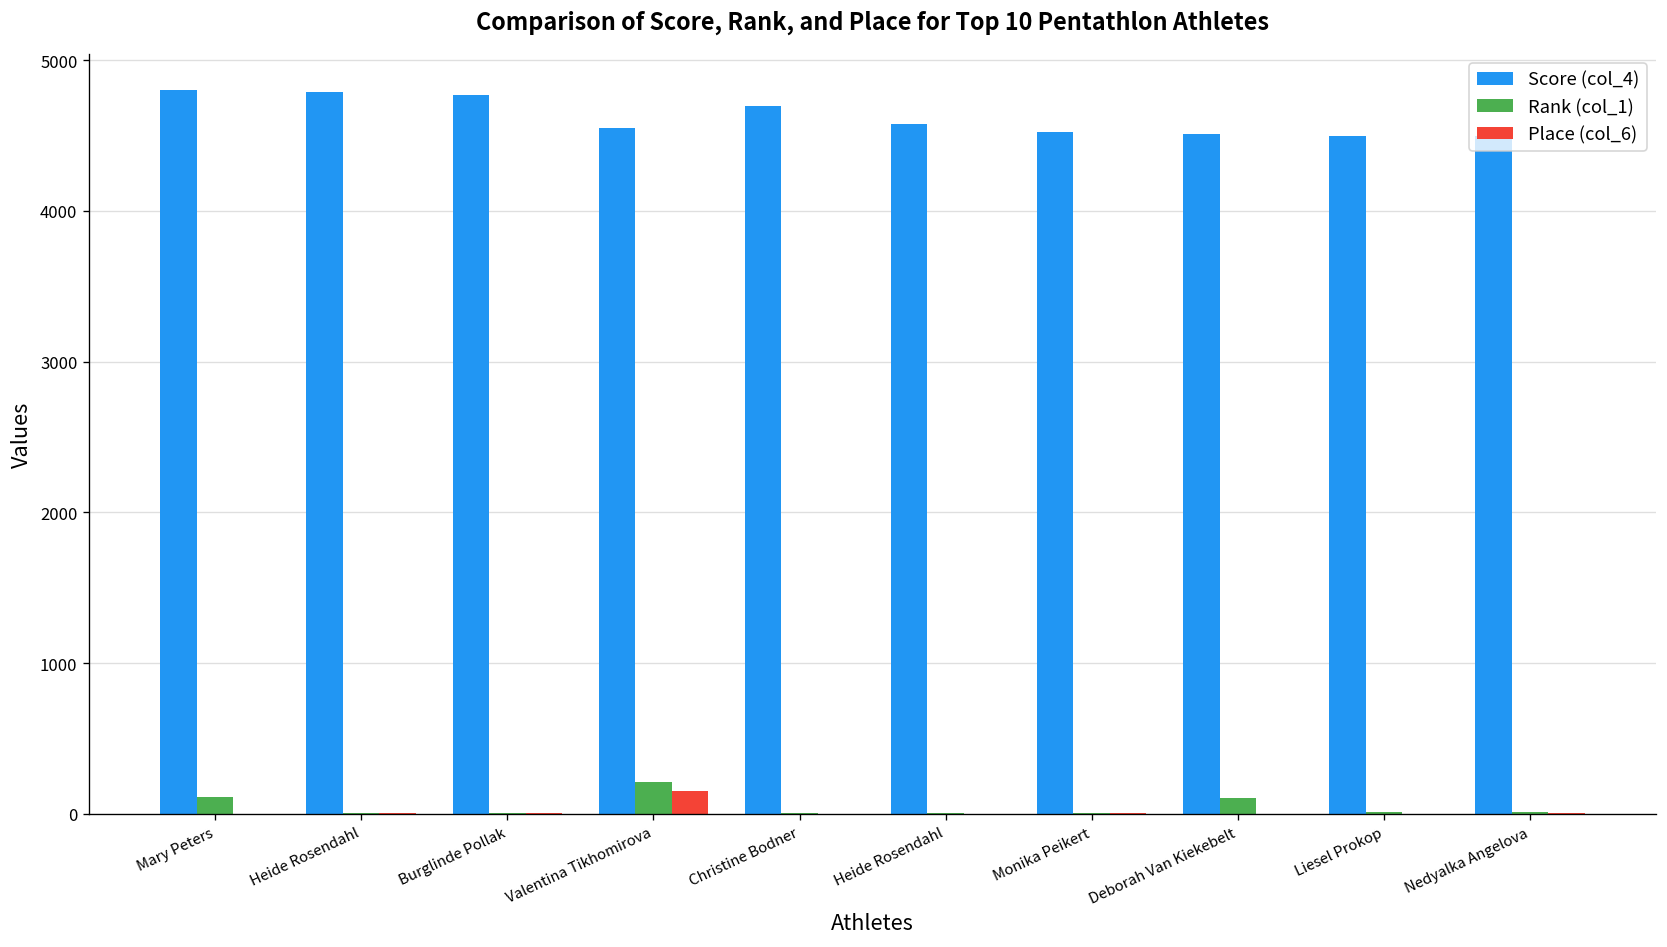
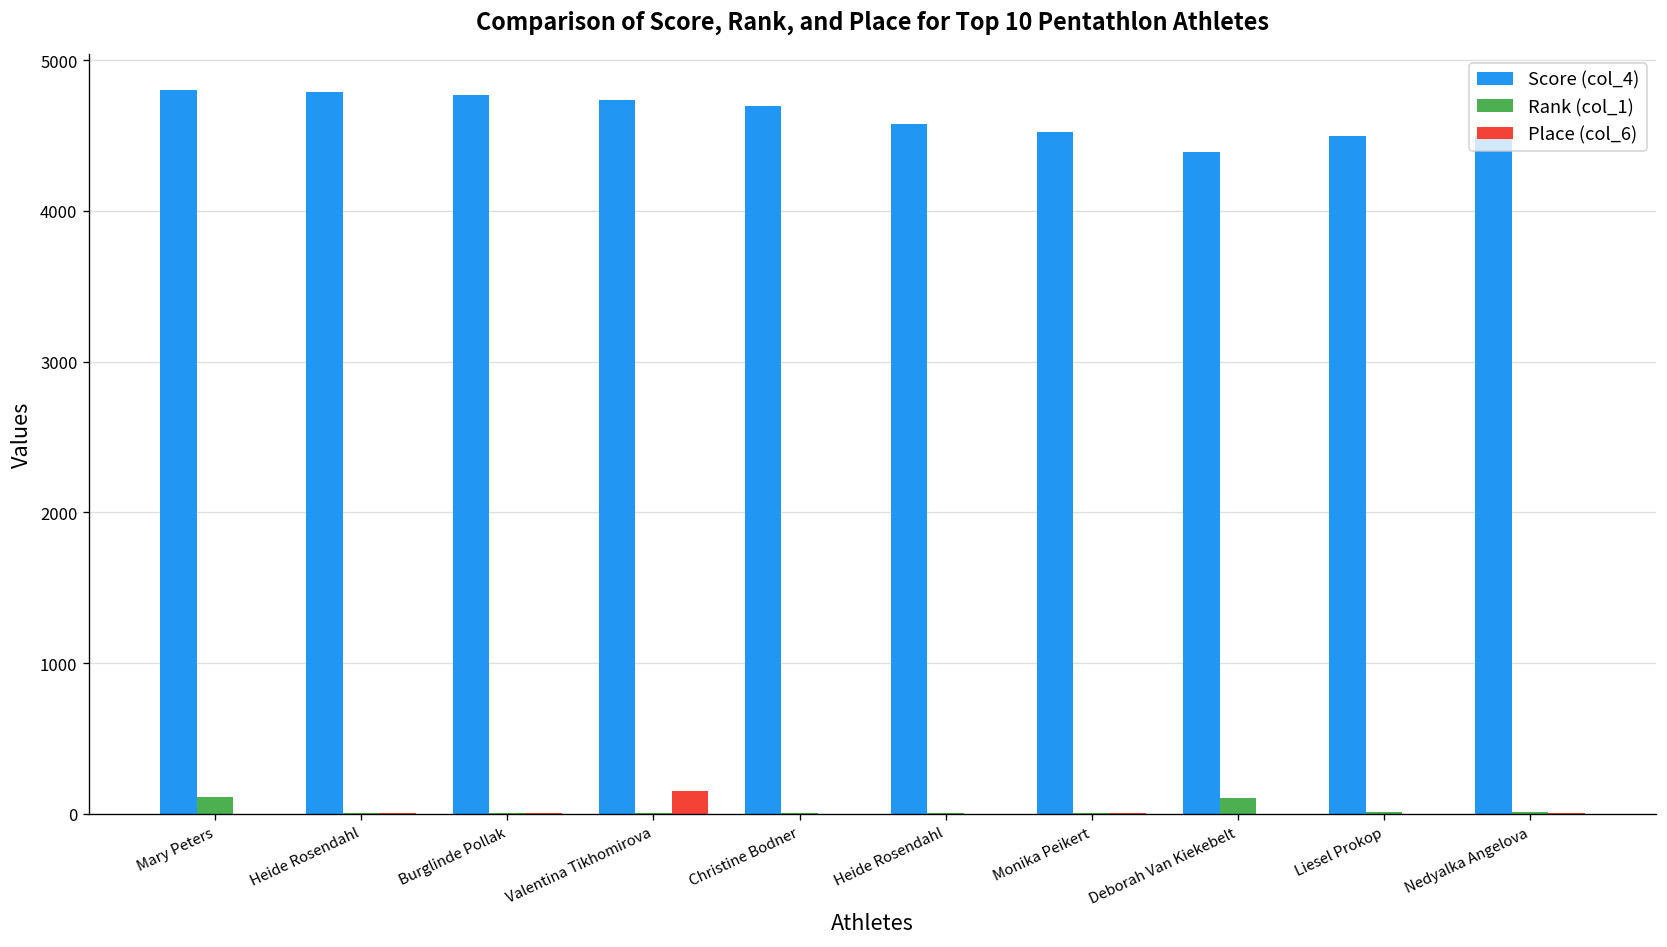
  {
    "Score (col_4)": {
      "Mary Peters": 4800,
      "Burglinde Pollak": 4770,
-     "Valentina Tikhomirova": 4550,
+     "Valentina Tikhomirova": 4740,
      "Christine Bodner": 4690,
      "Monika Peikert": 4520,
-     "Deborah Van Kiekebelt": 4510,
+     "Deborah Van Kiekebelt": 4390,
      "Liesel Prokop": 4500
    },
    "Rank (col_1)": {
      "Mary Peters": 110,
-     "Valentina Tikhomirova": 210,
+     "Valentina Tikhomirova": 0,
      "Deborah Van Kiekebelt": 110
    },
    "Place (col_6)": {
      "Valentina Tikhomirova": 150
    }
  }
